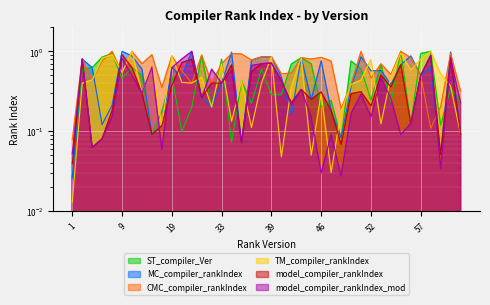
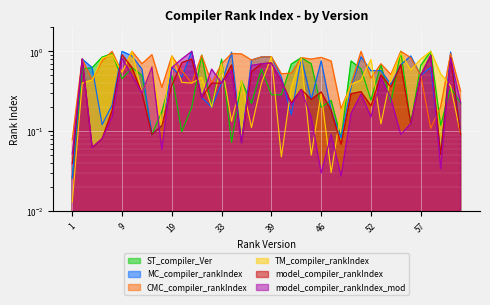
  {
    "ST_compiler_Ver": {
      "46": 0.2,
      "52": 0.25,
-     "57": 0.9
+     "57": 0.7
    },
    "MC_compiler_rankIndex": {
      "46": 0.8,
      "52": 0.6
    },
    "CMC_compiler_rankIndex": {
      "46": 0.8,
      "52": 0.5
    },
    "TM_compiler_rankIndex": {
      "52": 0.8,
      "57": 0.8
    },
    "model_compiler_rankIndex": {
      "52": 0.2
    },
    "model_compiler_rankIndex_mod": {
      "46": 0.030,
      "52": 0.15
    }
  }
